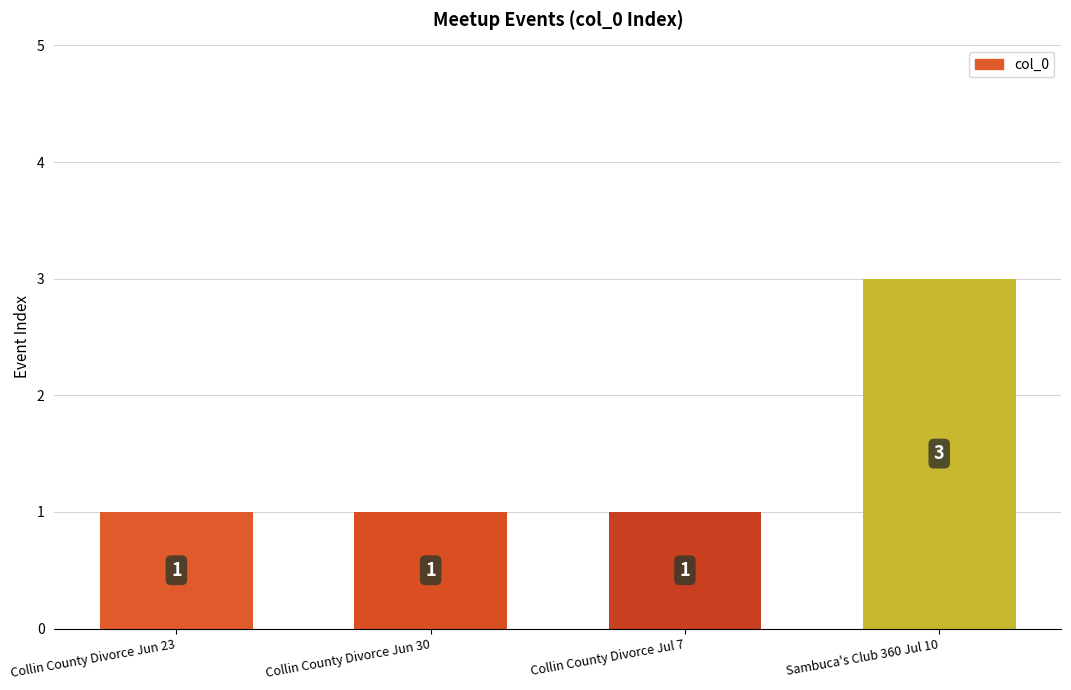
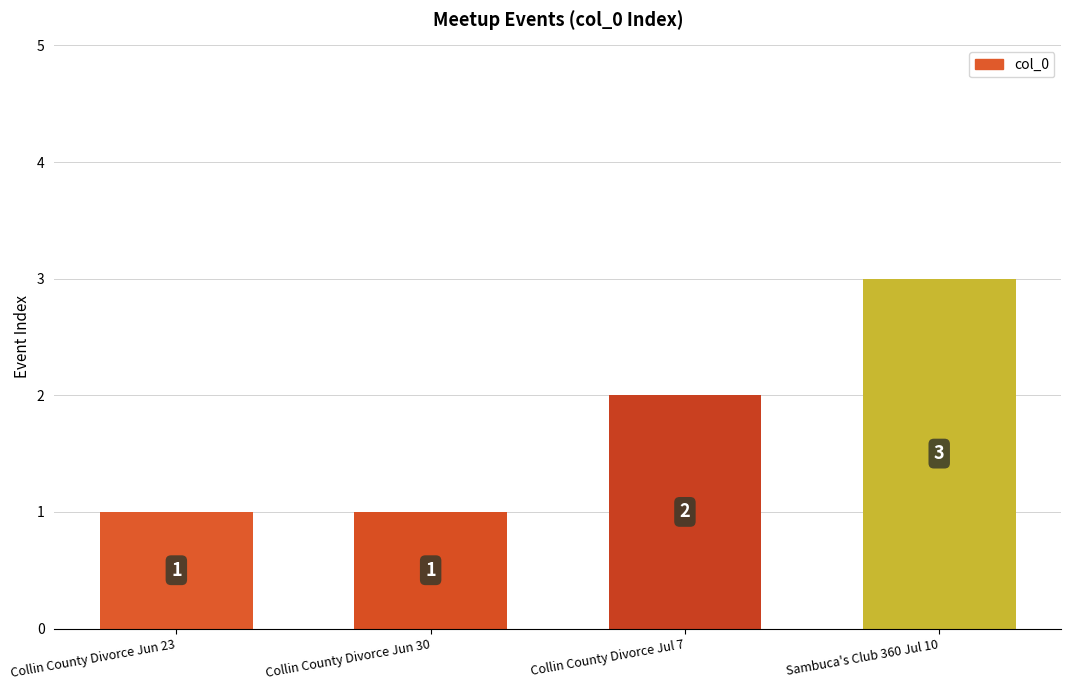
  {
-   "Collin County Divorce Jul 7": 1
+   "Collin County Divorce Jul 7": 2
  }
